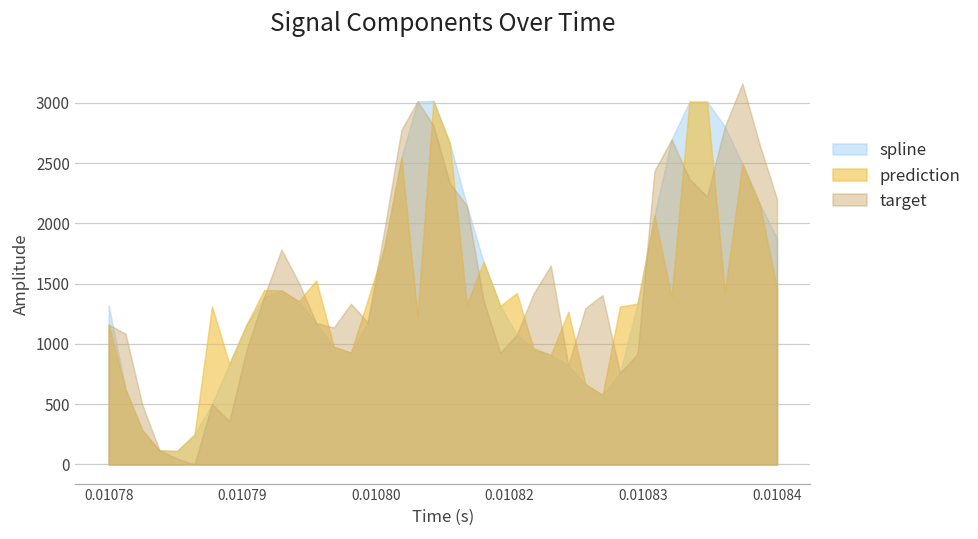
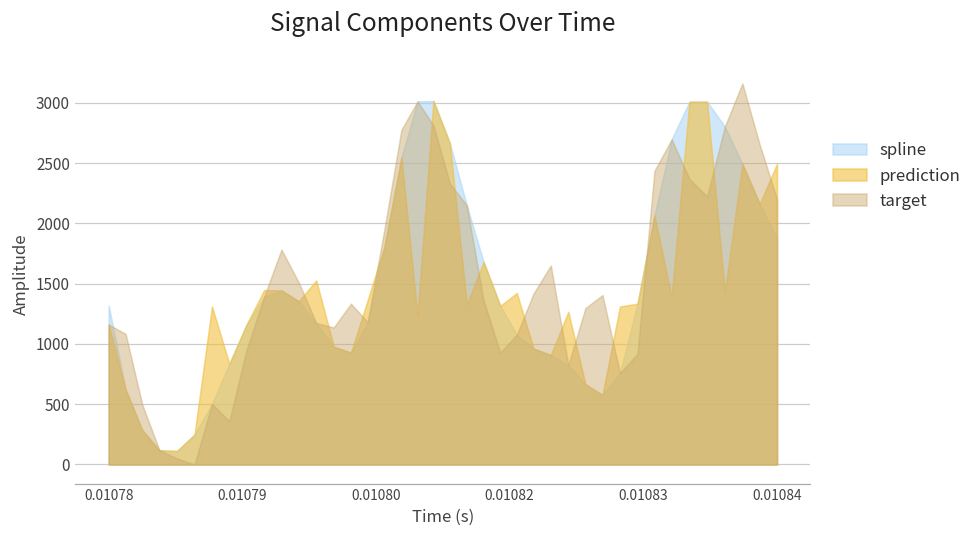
  {
    "spline": {
      "0.01078": 1320,
      "0.01084": 1880
    },
    "prediction": {
-     "0.01084": 1470
+     "0.01084": 2490
    },
    "target": {
      "0.01084": 2200
    }
  }
